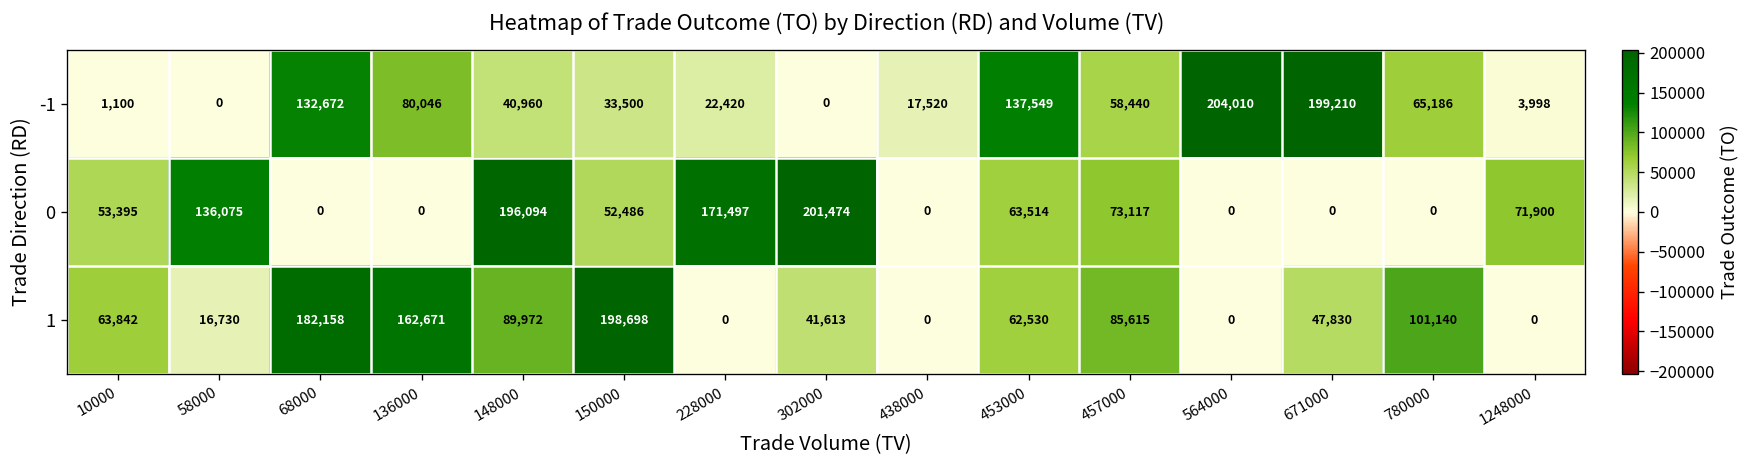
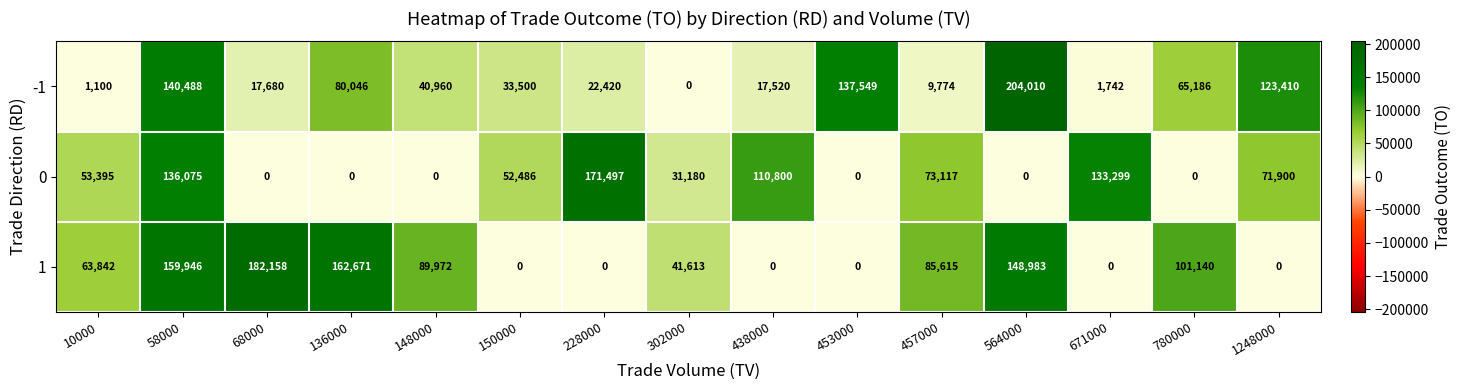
  {
    "-1": {
      "10000": "1,100",
-     "58000": "0",
-     "68000": "132,672",
+     "58000": "140,488",
+     "68000": "17,680",
      "136000": "80,046",
      "148000": "40,960",
      "150000": "33,500",
      "228000": "22,420",
      "302000": "0",
      "438000": "17,520",
      "453000": "137,549",
-     "457000": "58,440",
+     "457000": "9,774",
      "564000": "204,010",
-     "671000": "199,210",
+     "671000": "1,742",
      "780000": "65,186",
-     "1248000": "3,998"
+     "1248000": "123,410"
    },
    "0": {
      "10000": "53,395",
      "58000": "136,075",
      "68000": "0",
      "136000": "0",
-     "148000": "196,094",
+     "148000": "0",
      "150000": "52,486",
      "228000": "171,497",
-     "302000": "201,474",
-     "438000": "0",
-     "453000": "63,514",
+     "302000": "31,180",
+     "438000": "110,800",
+     "453000": "0",
      "457000": "73,117",
      "564000": "0",
-     "671000": "0",
+     "671000": "133,299",
      "780000": "0",
      "1248000": "71,900"
    },
    "1": {
      "10000": "63,842",
-     "58000": "16,730",
+     "58000": "159,946",
      "68000": "182,158",
      "136000": "162,671",
      "148000": "89,972",
-     "150000": "198,698",
+     "150000": "0",
      "228000": "0",
      "302000": "41,613",
      "438000": "0",
-     "453000": "62,530",
+     "453000": "0",
      "457000": "85,615",
-     "564000": "0",
-     "671000": "47,830",
+     "564000": "148,983",
+     "671000": "0",
      "780000": "101,140",
      "1248000": "0"
    }
  }
